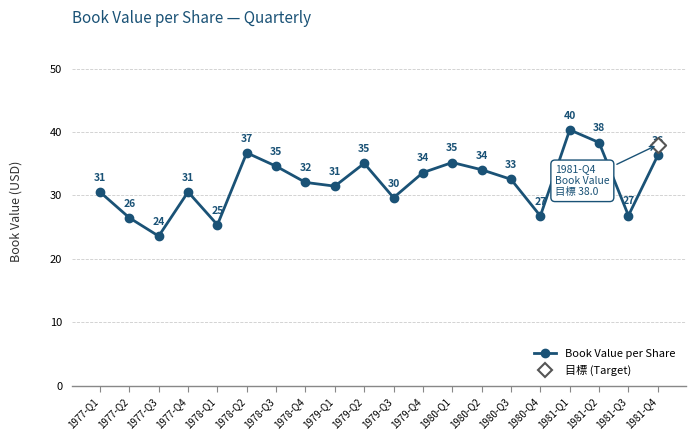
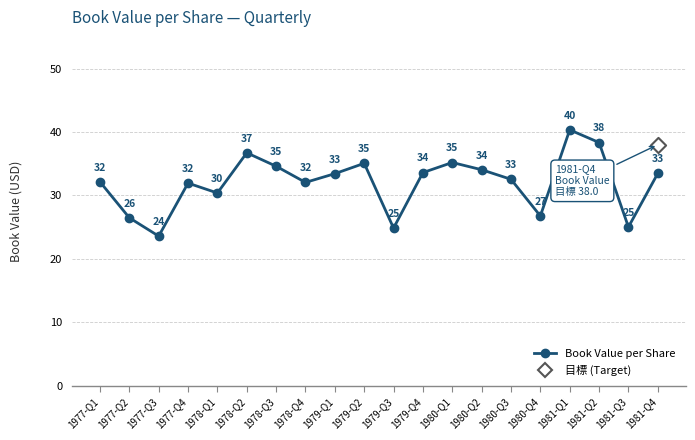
  {
    "Book Value per Share": {
-     "1977-Q1": 31,
+     "1977-Q1": 32,
      "1977-Q2": 26,
      "1977-Q3": 24,
-     "1977-Q4": 31,
-     "1978-Q1": 25,
+     "1977-Q4": 32,
+     "1978-Q1": 30,
      "1978-Q2": 37,
      "1978-Q3": 35,
      "1978-Q4": 32,
-     "1979-Q1": 31,
+     "1979-Q1": 33,
      "1979-Q2": 35,
-     "1979-Q3": 30,
+     "1979-Q3": 25,
      "1979-Q4": 34,
      "1980-Q1": 35,
      "1980-Q2": 34,
      "1980-Q3": 33,
      "1980-Q4": 27,
      "1981-Q1": 40,
      "1981-Q2": 38,
-     "1981-Q3": 27,
-     "1981-Q4": 36
+     "1981-Q3": 25,
+     "1981-Q4": 33
    }
  }
